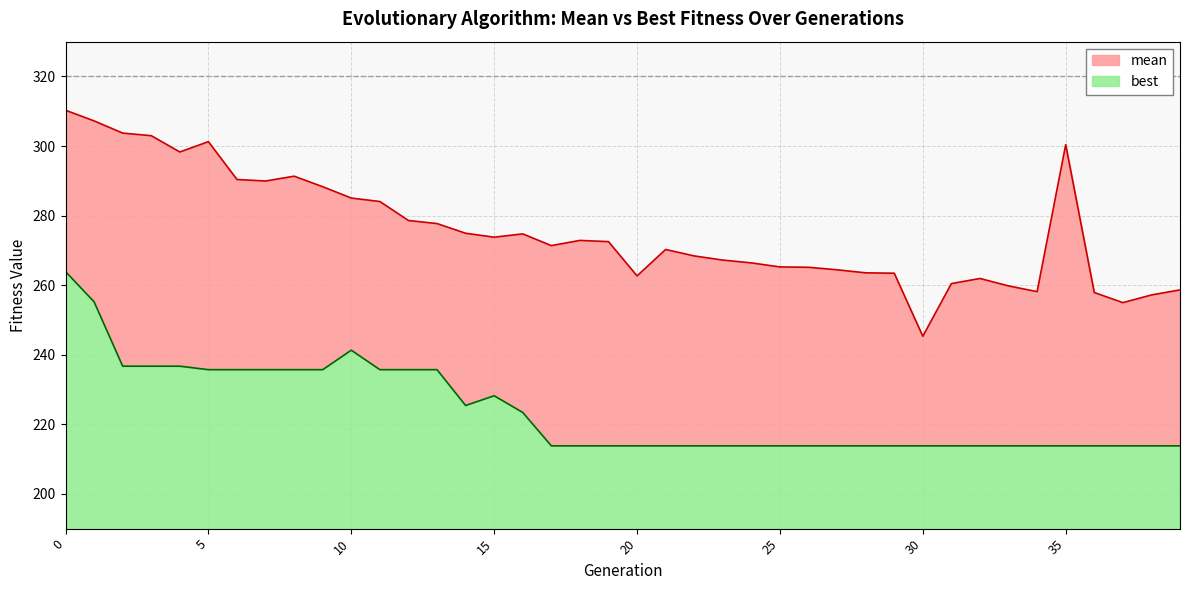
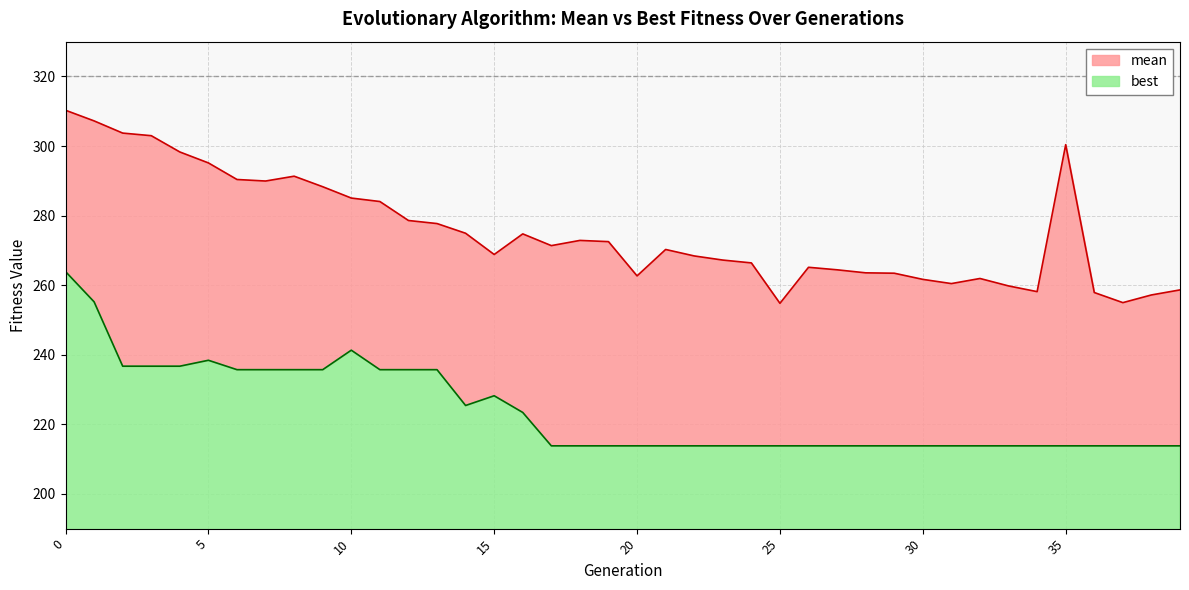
  {
    "mean": {
      "0": 310,
-     "5": 301,
+     "5": 295,
      "10": 285,
-     "15": 274,
+     "15": 269,
      "20": 263,
-     "25": 265,
-     "30": 245,
+     "25": 255,
+     "30": 262,
      "35": 300
    },
    "best": {
      "0": 264,
-     "5": 236,
+     "5": 238,
      "10": 241,
      "15": 228,
      "20": 214,
      "25": 214,
      "30": 214,
      "35": 214
    }
  }
